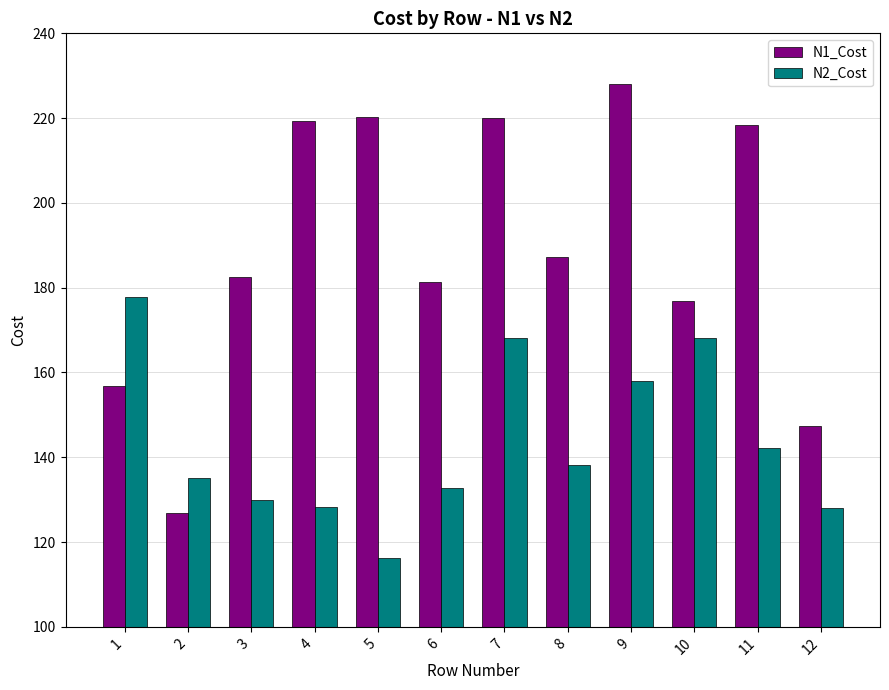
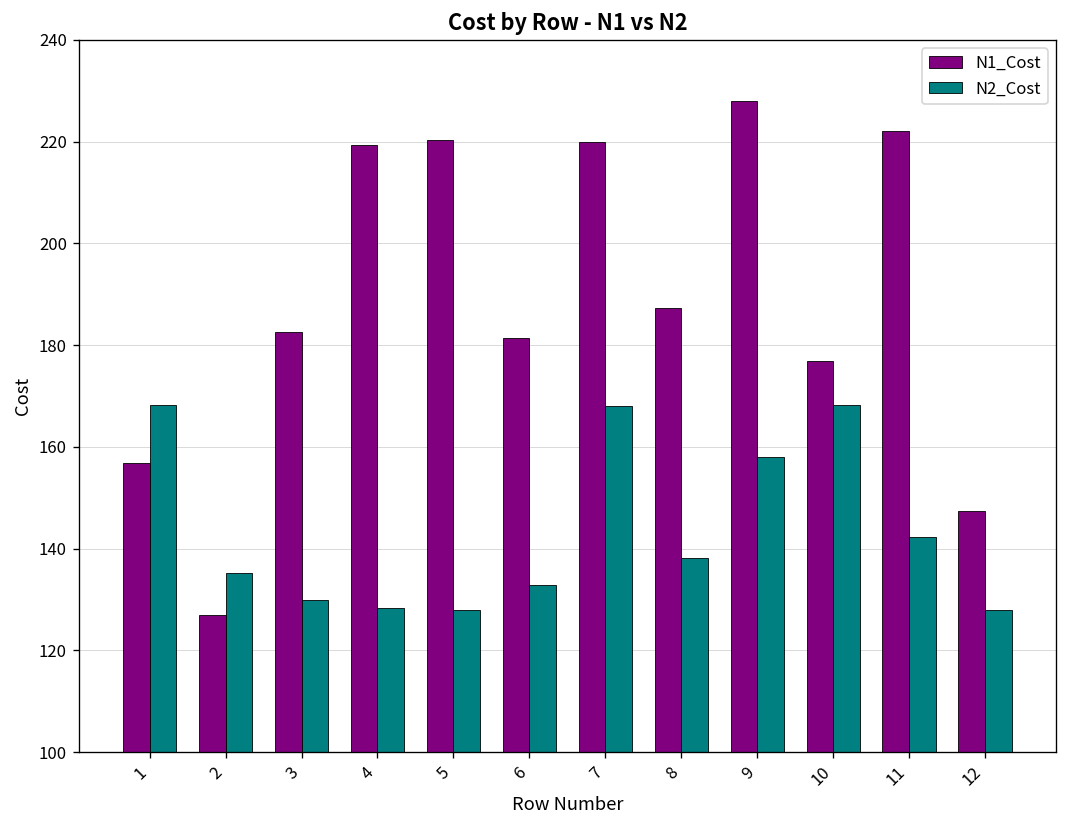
  {
    "N1_Cost": {
      "1": 157,
      "2": 127,
      "3": 183,
      "4": 219,
      "5": 220,
      "6": 181,
      "7": 220,
      "8": 187,
      "9": 228,
      "10": 177,
-     "11": 218,
+     "11": 222,
      "12": 147
    },
    "N2_Cost": {
-     "1": 178,
+     "1": 168,
      "2": 135,
      "3": 130,
      "4": 128,
-     "5": 116,
+     "5": 128,
      "6": 133,
      "7": 168,
      "8": 138,
      "9": 158,
      "10": 168,
      "11": 142,
      "12": 128
    }
  }
